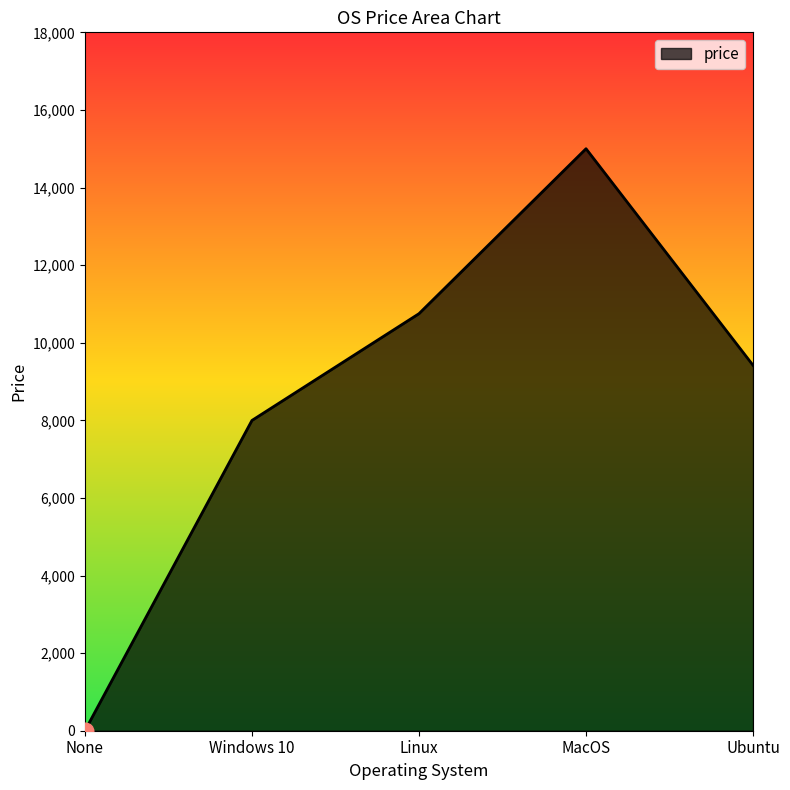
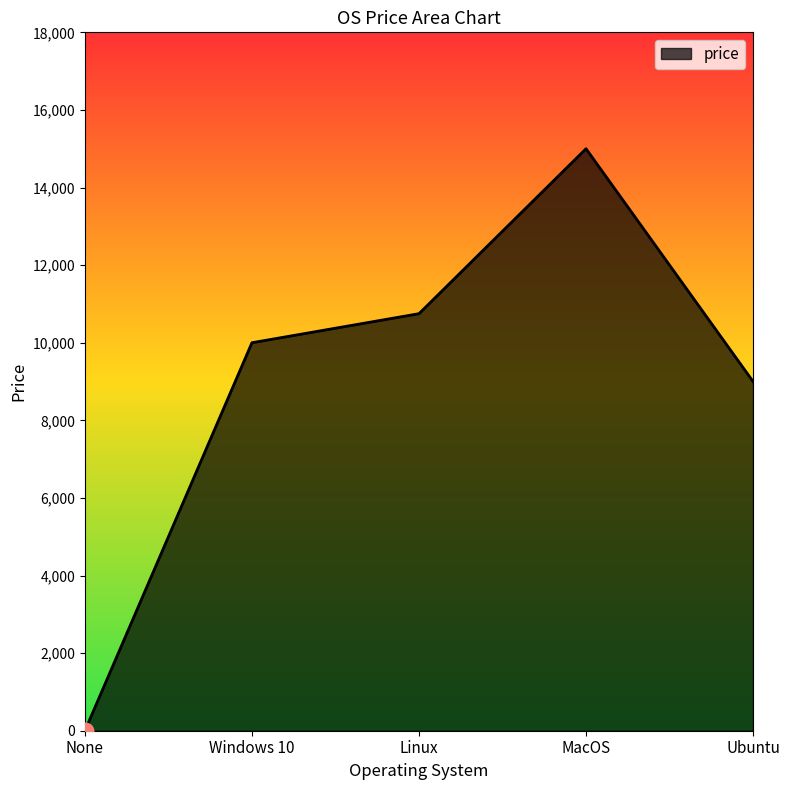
  {
    "price": {
-     "Windows 10": "8,000",
+     "Windows 10": "10,000",
      "Linux": "10,700",
      "MacOS": "15,000",
-     "Ubuntu": "9,400"
+     "Ubuntu": "9,000"
    }
  }
